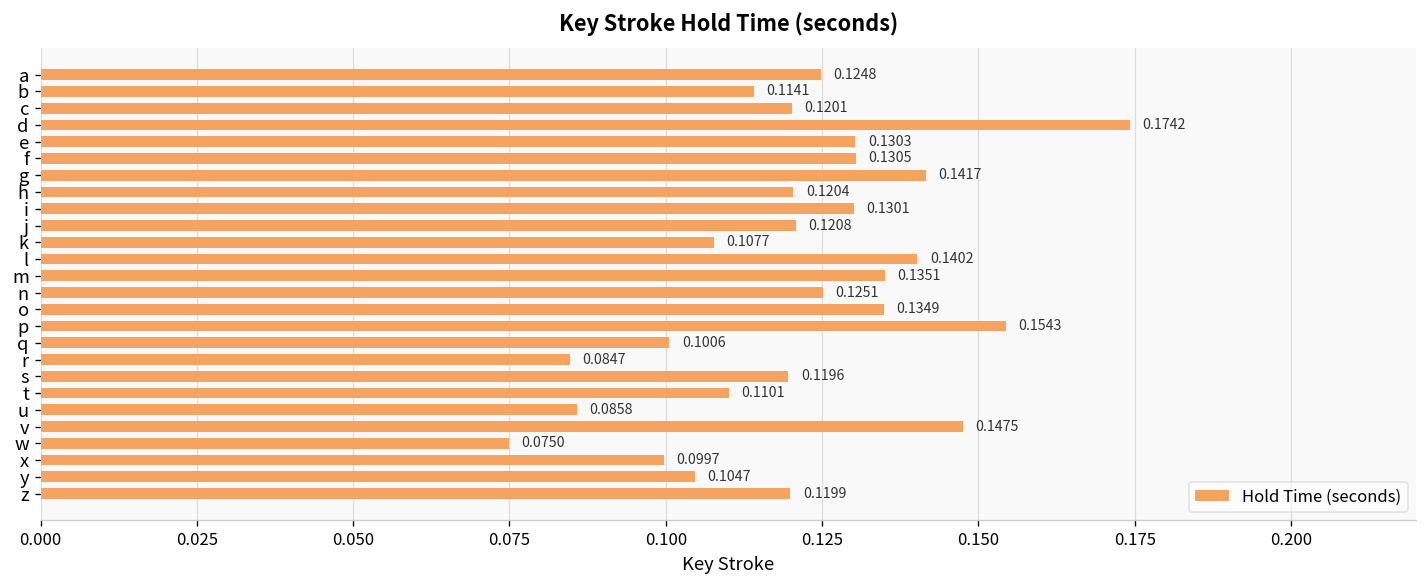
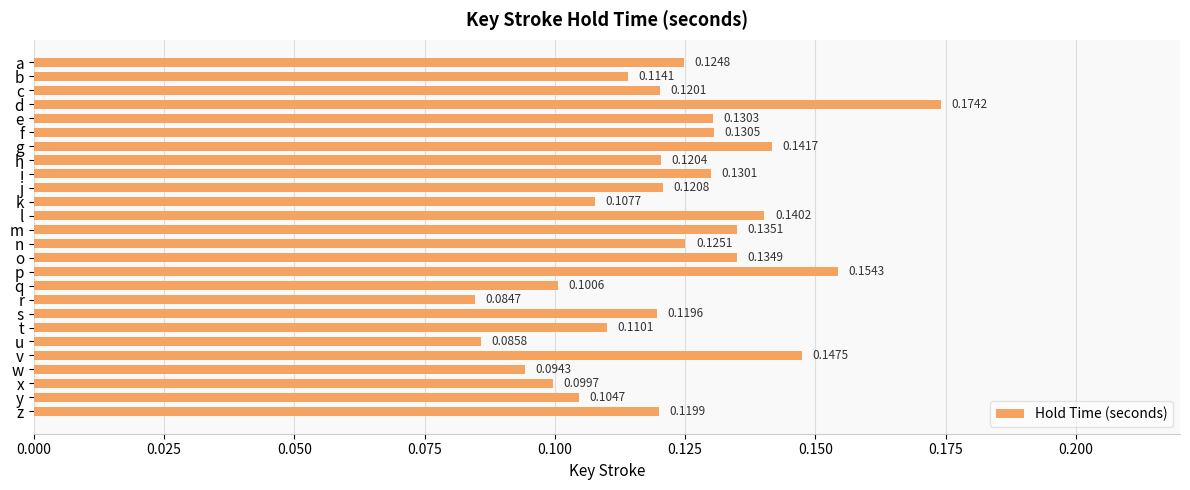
  {
    "k": 0.1077,
    "m": 0.1351,
    "s": 0.1196,
-   "w": 0.0750
+   "w": 0.0943
  }
